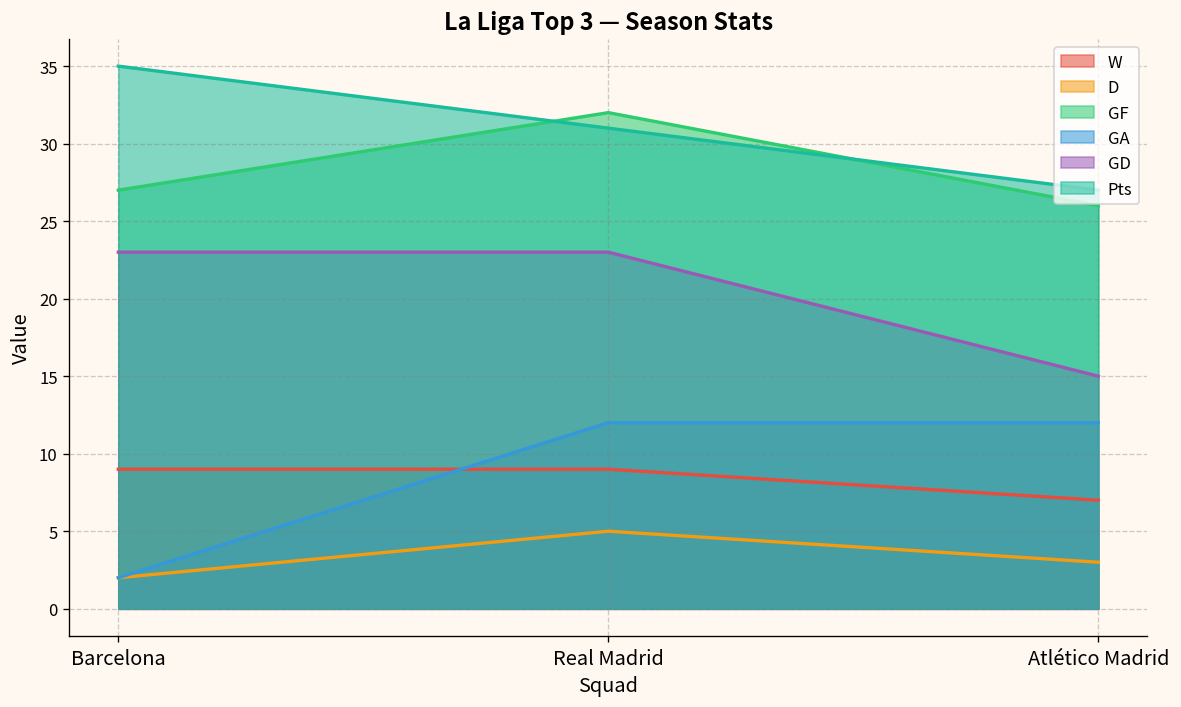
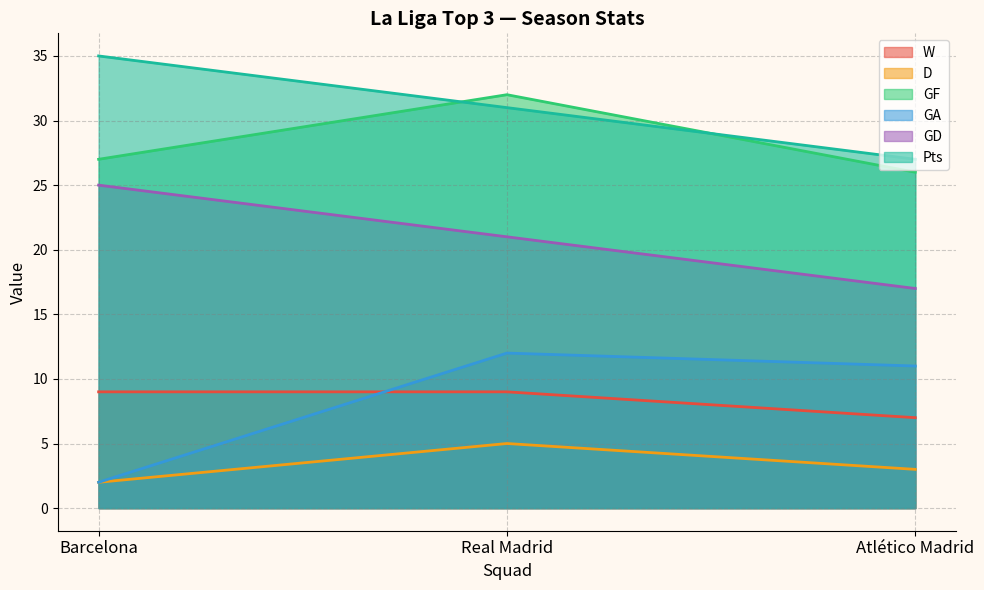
  {
    "W": {
      "Barcelona": 9,
      "Real Madrid": 9,
      "Atlético Madrid": 7
    },
    "D": {
      "Real Madrid": 5,
      "Atlético Madrid": 3
    },
    "GA": {
      "Real Madrid": 12,
-     "Atlético Madrid": 12
+     "Atlético Madrid": 11
    },
    "GD": {
-     "Barcelona": 23,
-     "Real Madrid": 23,
-     "Atlético Madrid": 15
+     "Barcelona": 25,
+     "Real Madrid": 21,
+     "Atlético Madrid": 17
    }
  }
